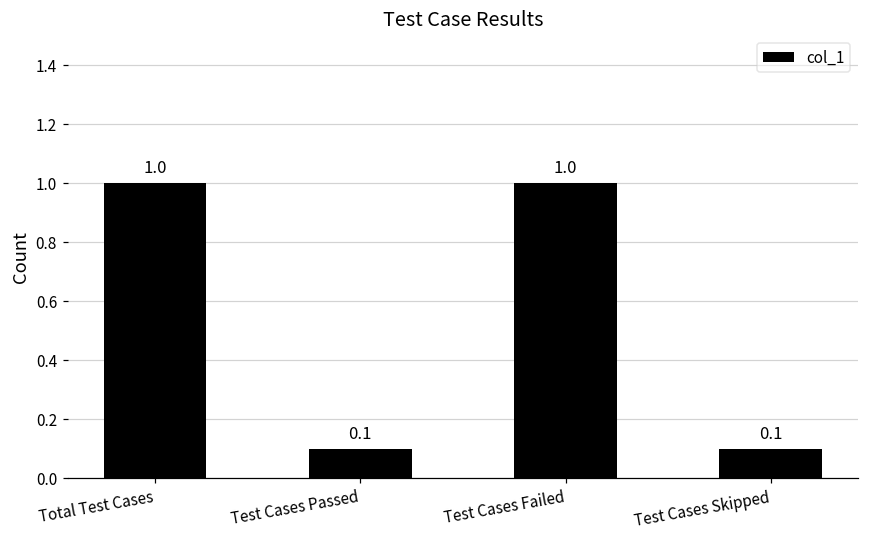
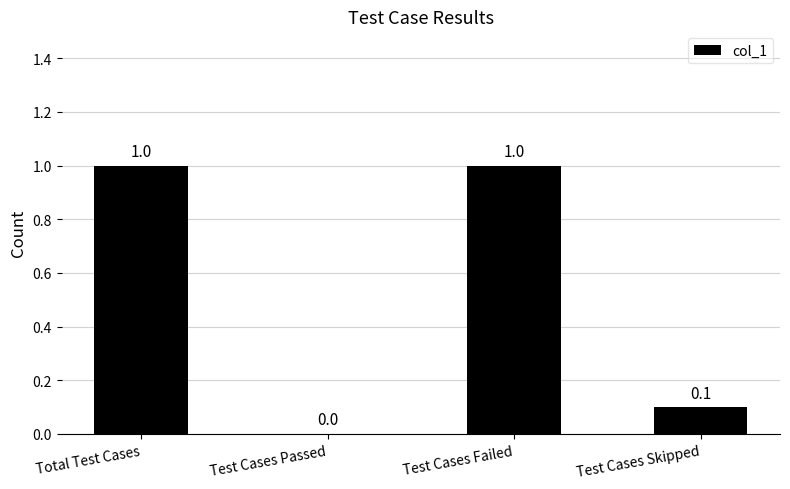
  {
    "Total Test Cases": 1.0,
-   "Test Cases Passed": 0.1,
+   "Test Cases Passed": 0.0,
    "Test Cases Failed": 1.0,
    "Test Cases Skipped": 0.1
  }
